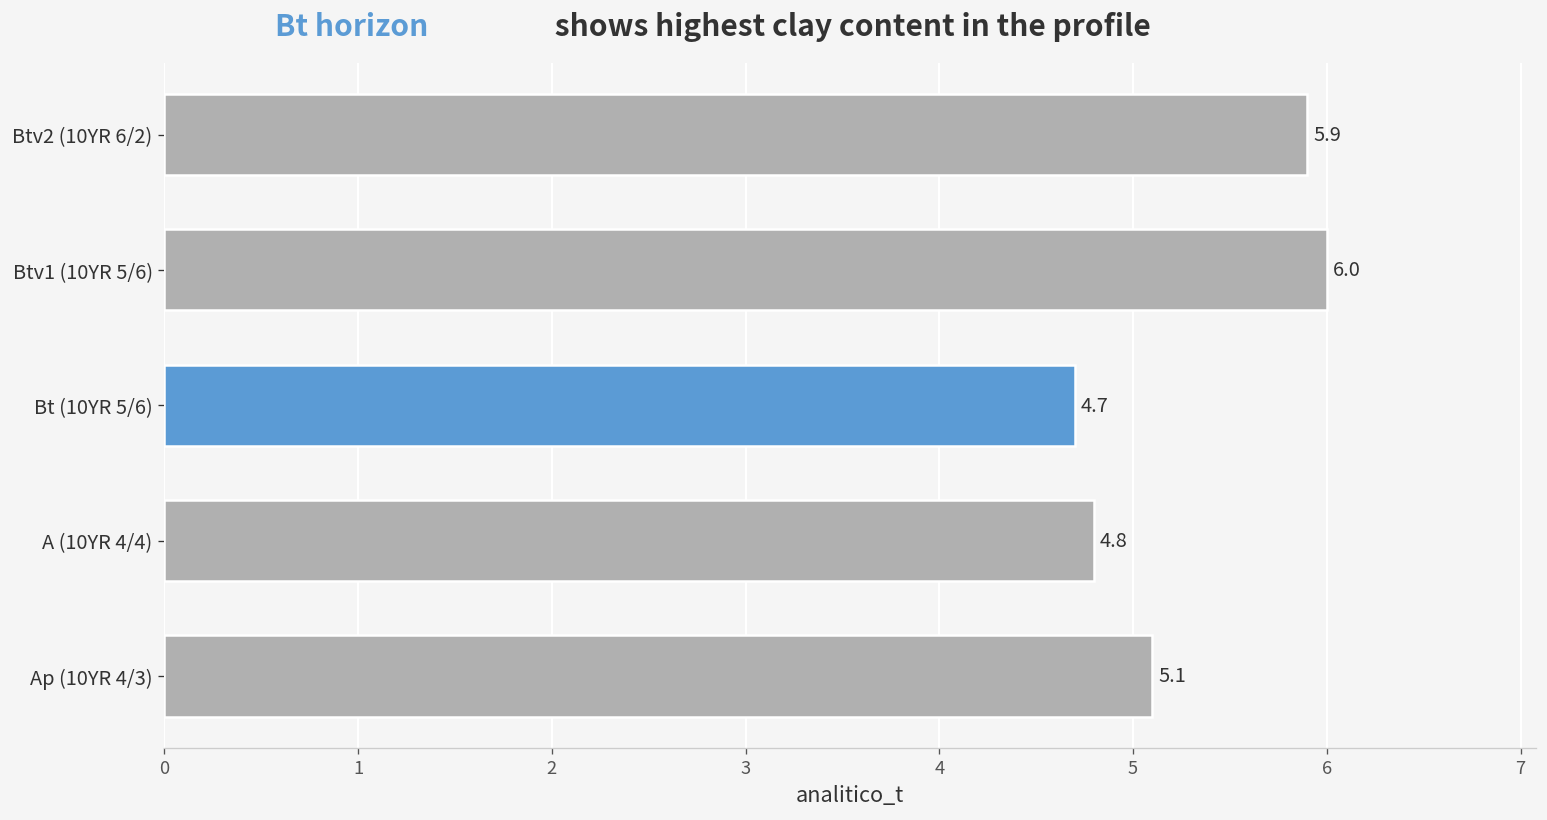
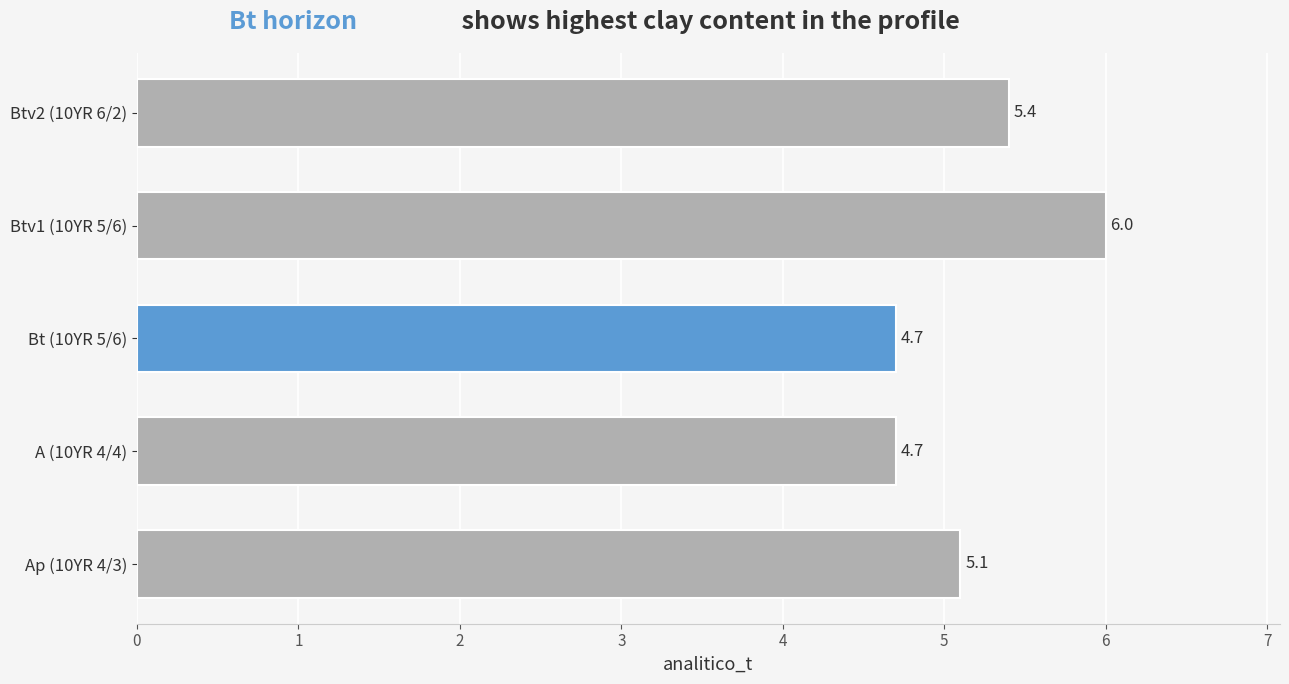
  {
-   "Btv2 (10YR 6/2)": 5.9,
+   "Btv2 (10YR 6/2)": 5.4,
    "Btv1 (10YR 5/6)": 6.0,
    "Bt (10YR 5/6)": 4.7,
-   "A (10YR 4/4)": 4.8,
+   "A (10YR 4/4)": 4.7,
    "Ap (10YR 4/3)": 5.1
  }
